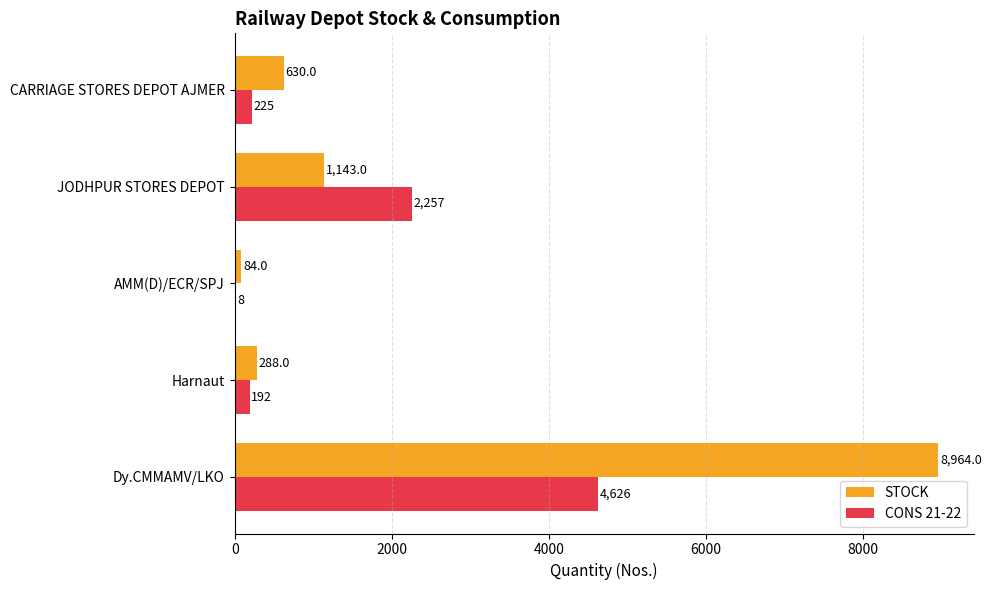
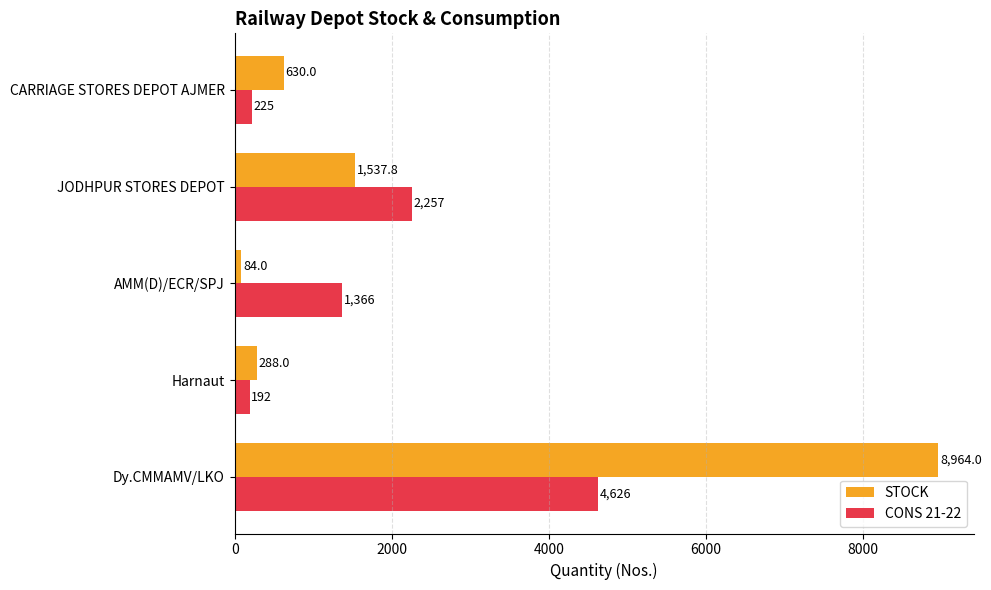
  {
    "STOCK": {
      "CARRIAGE STORES DEPOT AJMER": "630.0",
-     "JODHPUR STORES DEPOT": "1,143.0",
+     "JODHPUR STORES DEPOT": "1,537.8",
      "AMM(D)/ECR/SPJ": "84.0",
      "Harnaut": "288.0",
      "Dy.CMMAMV/LKO": "8,964.0"
    },
    "CONS 21-22": {
      "CARRIAGE STORES DEPOT AJMER": "225",
      "JODHPUR STORES DEPOT": "2,257",
-     "AMM(D)/ECR/SPJ": "8",
+     "AMM(D)/ECR/SPJ": "1,366",
      "Harnaut": "192",
      "Dy.CMMAMV/LKO": "4,626"
    }
  }
